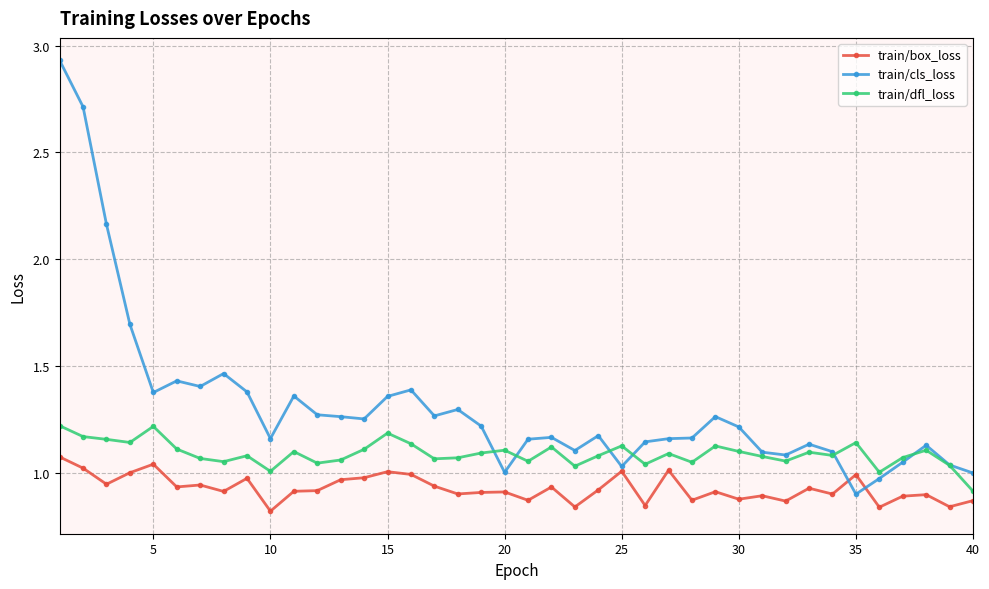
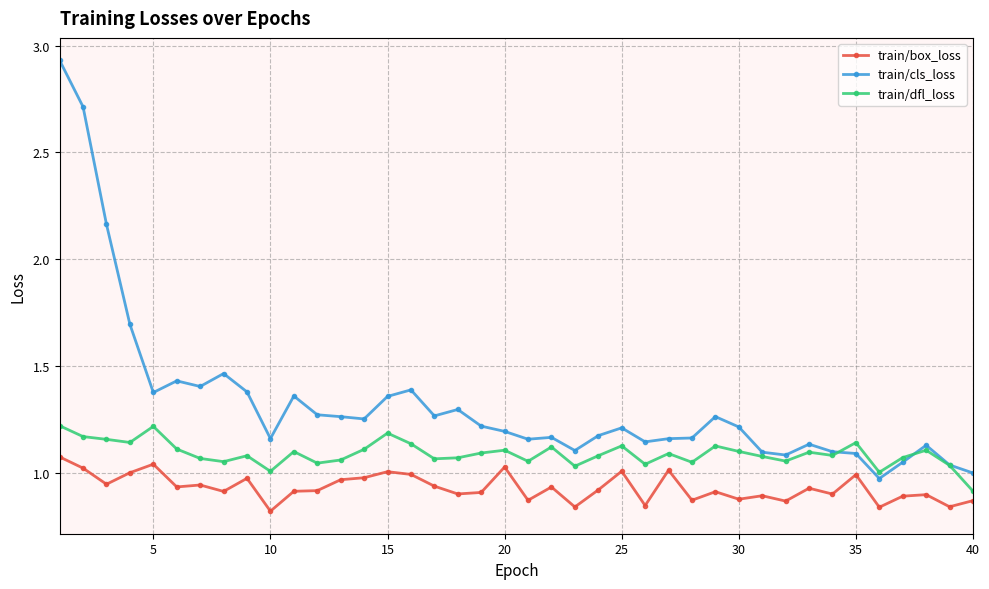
  {
    "train/box_loss": {
      "5": 1.04,
      "10": 0.82,
      "15": 1.00,
-     "20": 0.91,
+     "20": 1.03,
      "25": 1.01,
      "30": 0.88,
      "35": 0.99,
      "40": 0.87
    },
    "train/cls_loss": {
      "5": 1.38,
      "10": 1.16,
      "15": 1.36,
-     "20": 1.00,
-     "25": 1.03,
+     "20": 1.19,
+     "25": 1.21,
      "30": 1.21,
-     "35": 0.90,
+     "35": 1.09,
      "40": 1.00
    },
    "train/dfl_loss": {
      "5": 1.22,
      "10": 1.01,
      "15": 1.19,
      "20": 1.11,
      "25": 1.13,
      "30": 1.10,
      "35": 1.14,
      "40": 0.91
    }
  }
